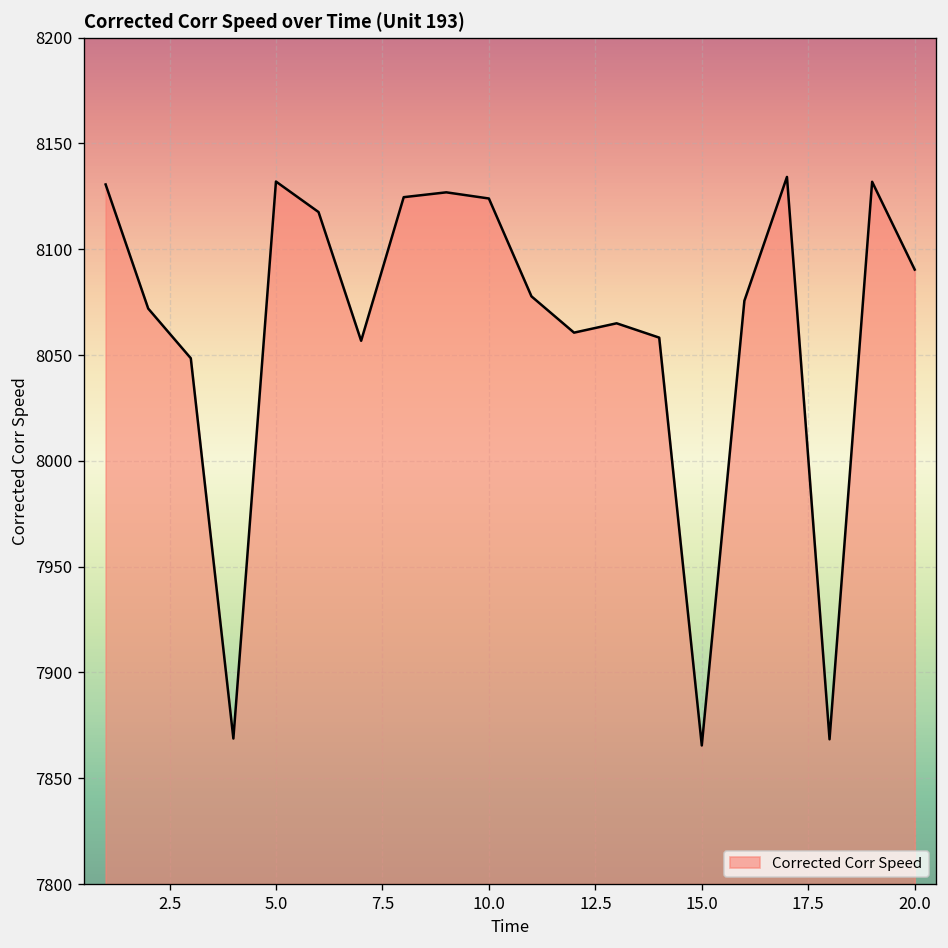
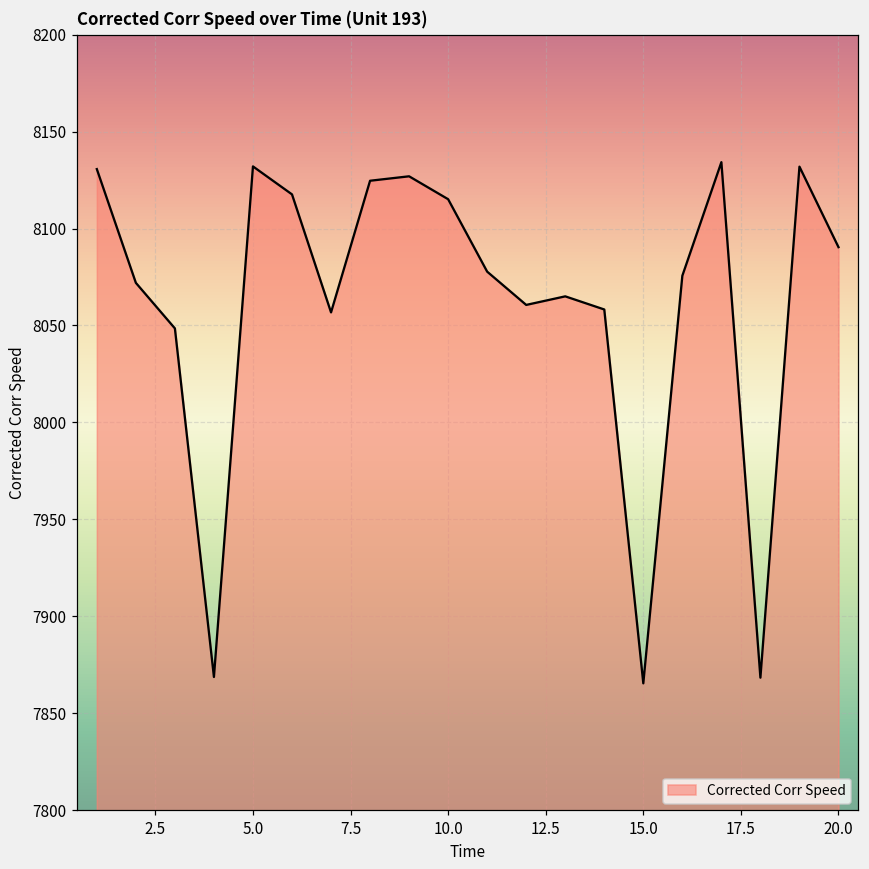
  {
    "5.0": 8132,
-   "10.0": 8124,
+   "10.0": 8115,
    "15.0": 7866,
    "20.0": 8090
  }
